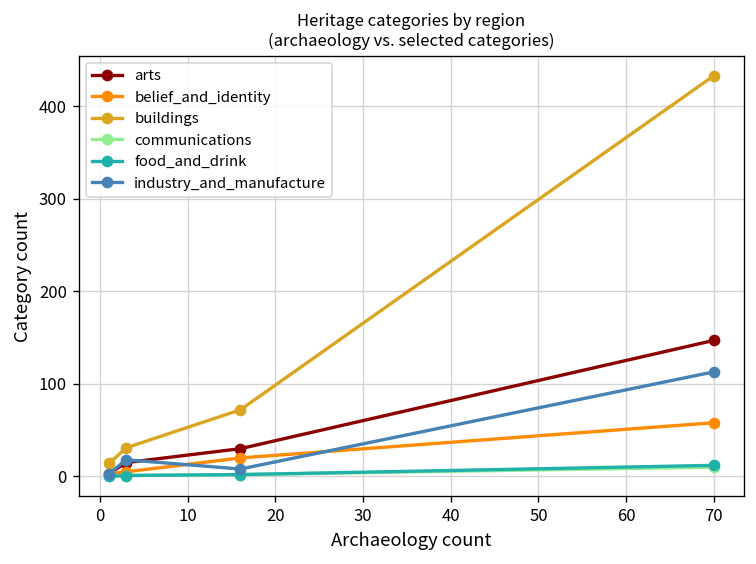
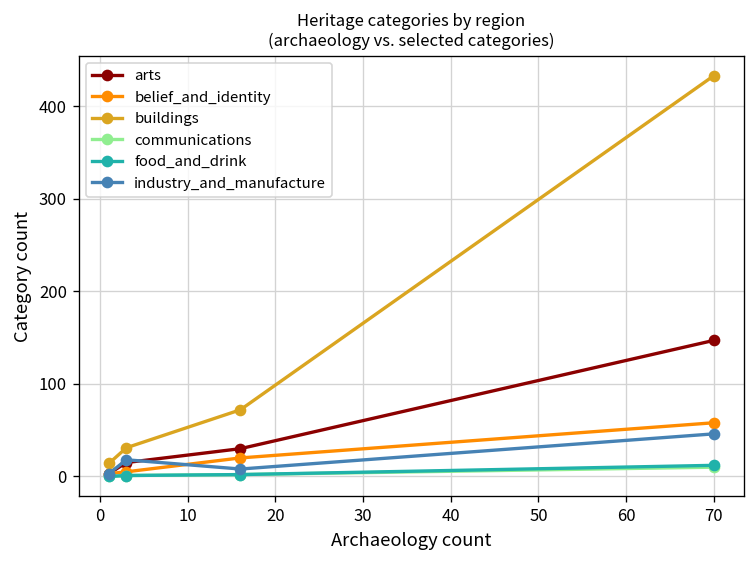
  {
    "arts": {
      "70": 150
    },
    "industry_and_manufacture": {
-     "70": 110
+     "70": 50
    }
  }
